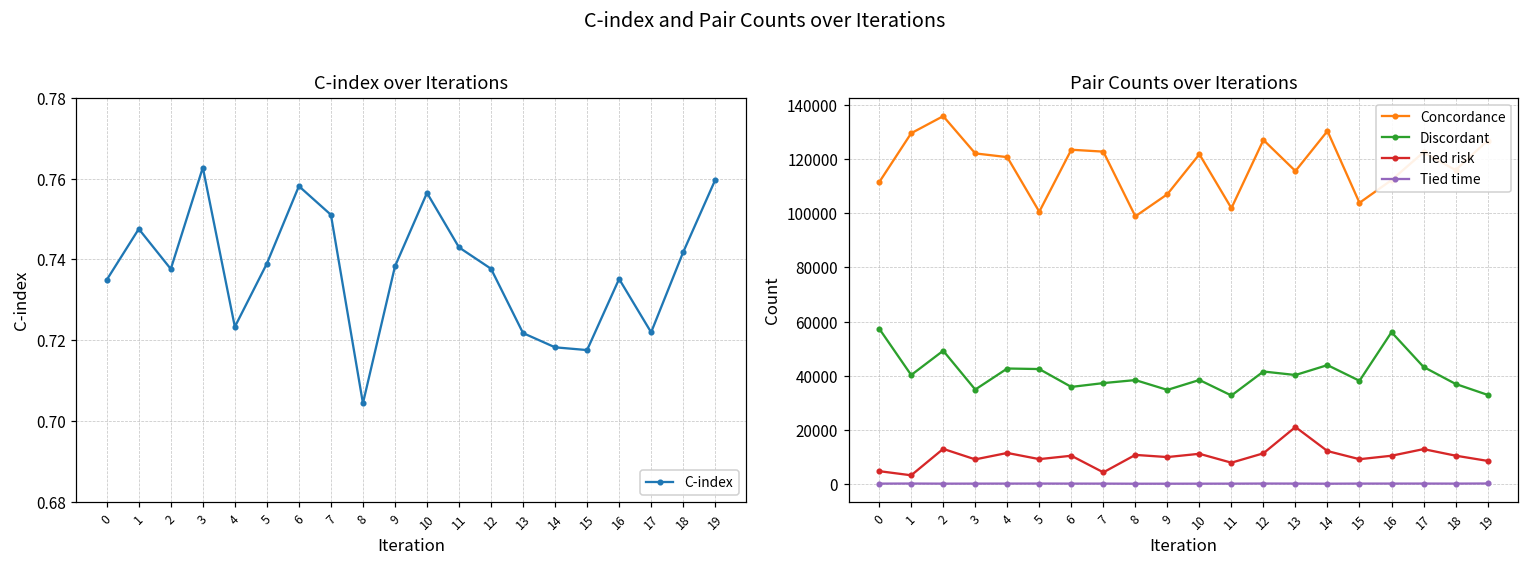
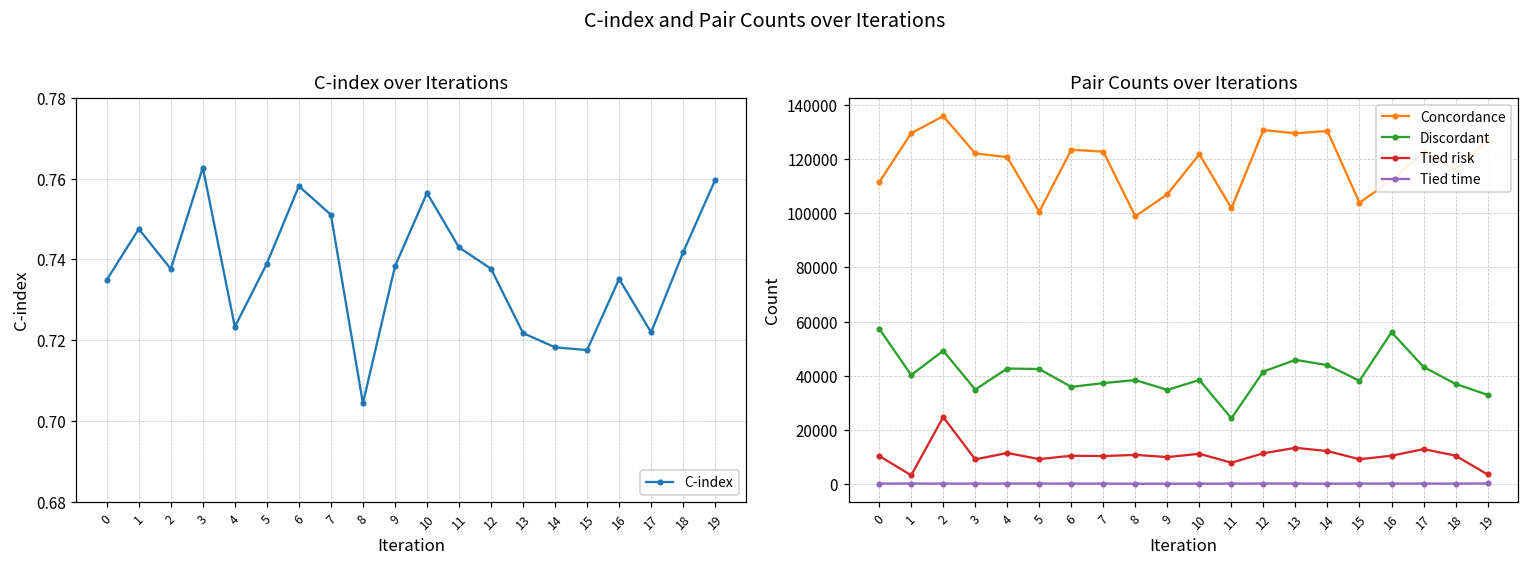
  {
    "C-index over Iterations": {
      "0": 0.735,
      "1": 0.748,
      "2": 0.738,
      "3": 0.763,
      "4": 0.723,
      "5": 0.739,
      "6": 0.758,
      "7": 0.751,
      "8": 0.704,
      "9": 0.738,
      "10": 0.756,
      "11": 0.743,
      "12": 0.738,
      "13": 0.722,
      "14": 0.718,
      "15": 0.718,
      "16": 0.735,
      "17": 0.722,
      "18": 0.742,
      "19": 0.760
    },
    "Pair Counts over Iterations": {
      "Concordance": {
        "0": 111000,
        "1": 130000,
        "2": 136000,
        "3": 122000,
        "4": 121000,
        "5": 101000,
        "6": 124000,
        "7": 123000,
        "8": 99000,
        "9": 107000,
        "10": 122000,
        "11": 102000,
-       "12": 127000,
-       "13": 116000,
+       "12": 131000,
+       "13": 130000,
        "14": 130000,
        "15": 104000
      },
      "Discordant": {
        "0": 57000,
        "1": 40000,
        "2": 49000,
        "3": 35000,
        "4": 43000,
        "5": 42000,
        "6": 36000,
        "7": 37000,
        "8": 38000,
        "9": 35000,
        "10": 38000,
-       "11": 33000,
+       "11": 24000,
        "12": 42000,
-       "13": 40000,
+       "13": 46000,
        "14": 44000,
        "15": 38000,
        "16": 56000,
        "17": 43000,
        "18": 37000,
        "19": 33000
      },
      "Tied risk": {
-       "0": 5000,
+       "0": 10000,
        "1": 3000,
-       "2": 13000,
+       "2": 25000,
        "3": 9000,
        "4": 11000,
        "5": 9000,
        "6": 10000,
-       "7": 4000,
+       "7": 10000,
        "8": 11000,
        "9": 10000,
        "10": 11000,
        "11": 8000,
        "12": 11000,
-       "13": 21000,
+       "13": 13000,
        "14": 12000,
        "15": 9000,
        "16": 10000,
        "17": 13000,
        "18": 10000,
-       "19": 9000
+       "19": 3000
      },
      "Tied time": {
        "0": 0,
        "1": 0,
        "2": 0,
        "3": 0,
        "4": 0,
        "5": 0,
        "6": 0,
        "7": 0,
        "8": 0,
        "9": 0,
        "10": 0,
        "11": 0,
        "12": 0,
        "13": 0,
        "14": 0,
        "15": 0,
        "16": 0,
        "17": 0,
        "18": 0,
        "19": 0
      }
    }
  }
